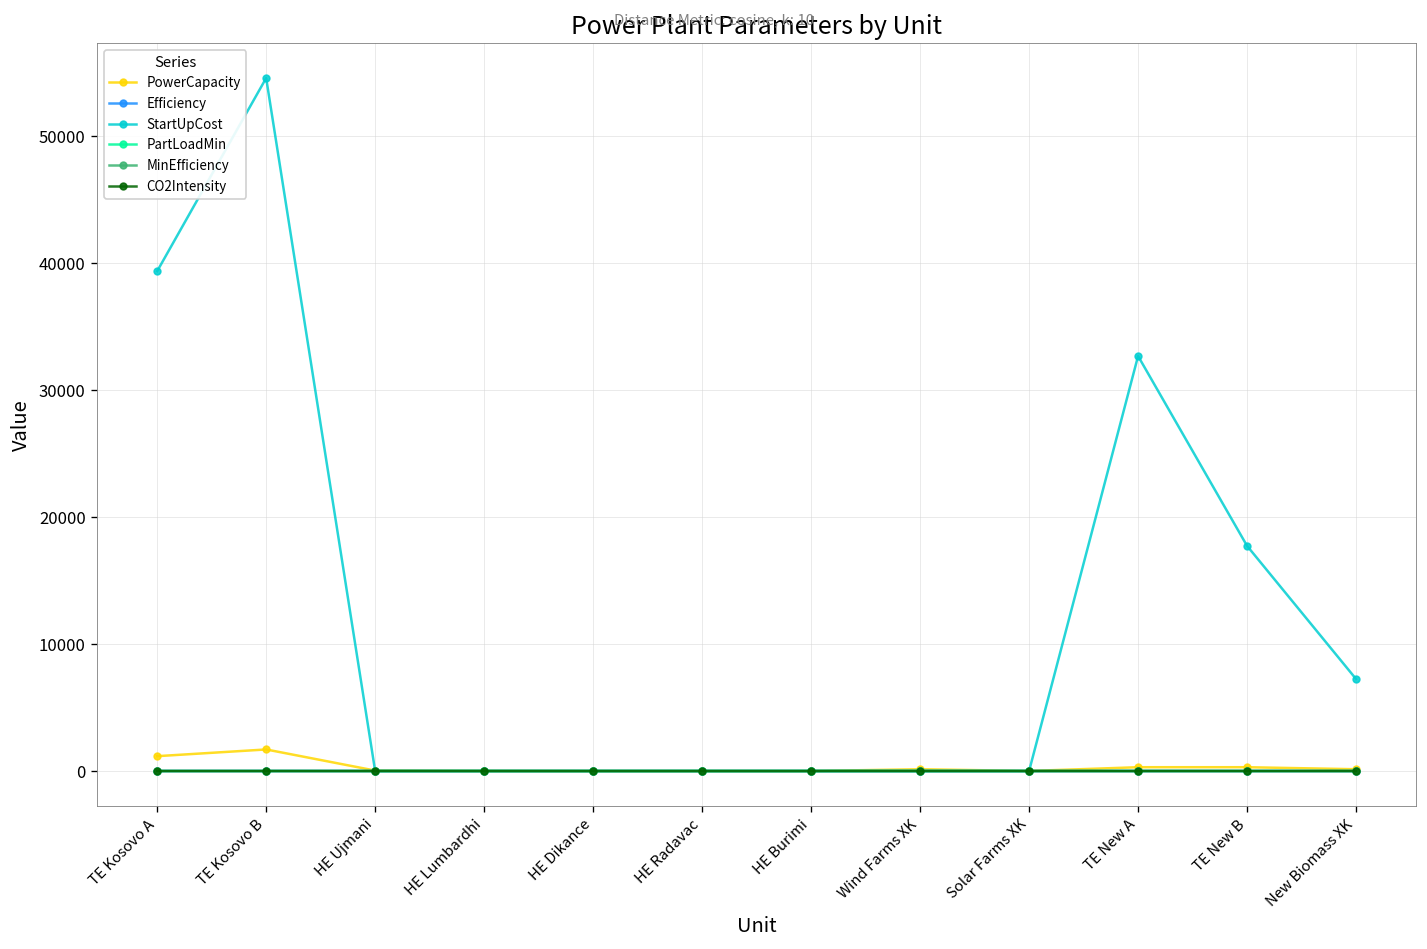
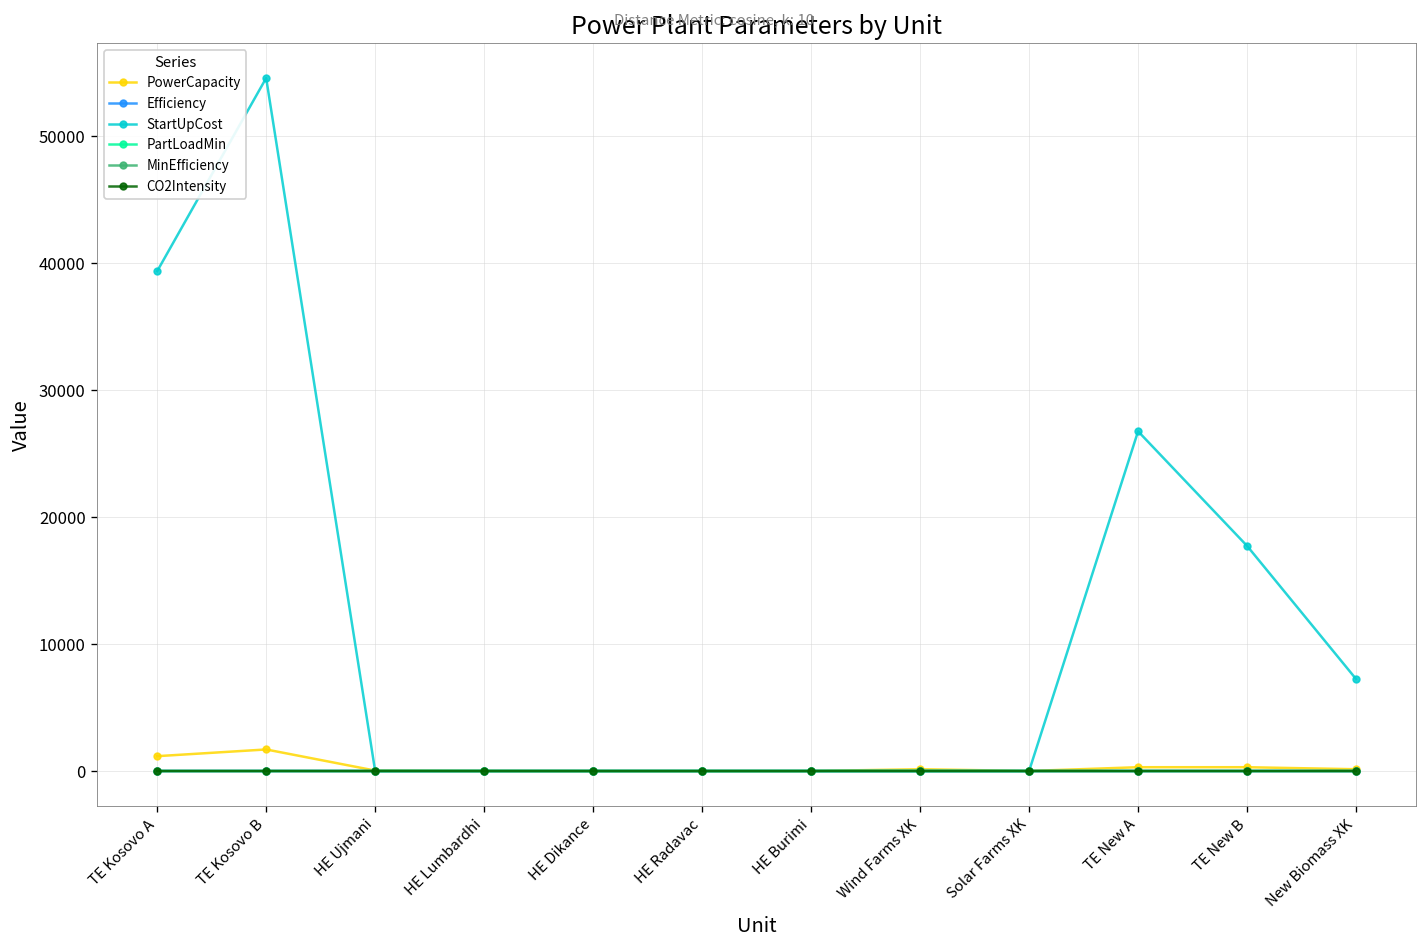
  {
    "PowerCapacity": {
      "TE Kosovo A": 1200,
      "TE Kosovo B": 1700,
      "TE New A": 300,
      "TE New B": 300
    },
    "CO2Intensity": {
      "TE Kosovo A": 0,
      "TE Kosovo B": 0,
      "TE New A": 0,
      "TE New B": 0
    },
    "StartUpCost": {
      "TE Kosovo A": 39400,
      "TE Kosovo B": 54600,
-     "TE New A": 32700,
+     "TE New A": 26800,
      "TE New B": 17700,
      "New Biomass XK": 7300
    }
  }
